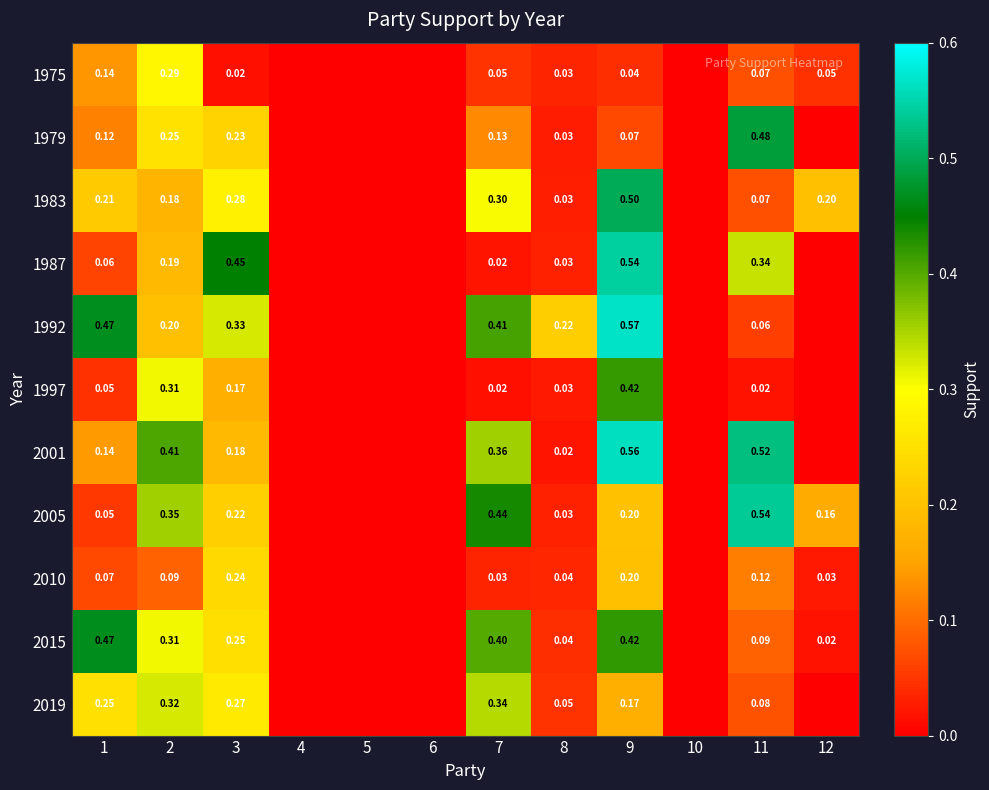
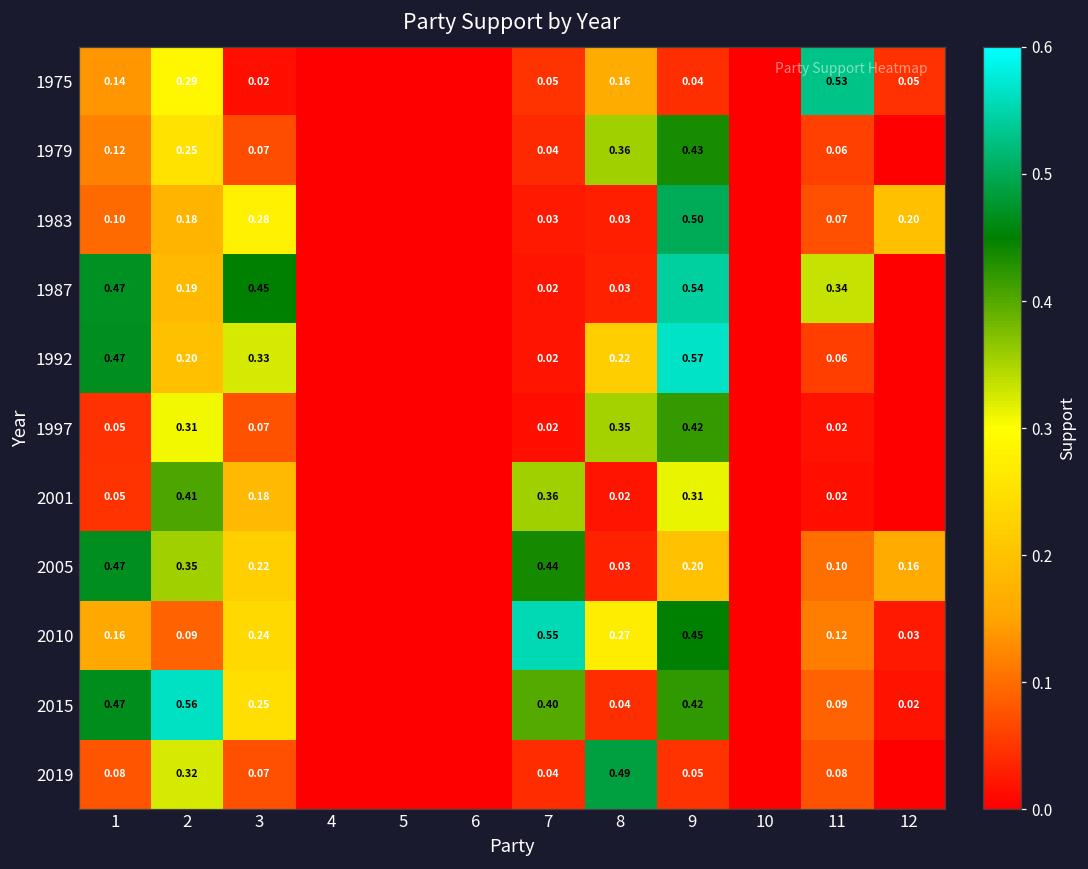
  {
    "1975": {
      "1": 0.14,
      "2": 0.29,
      "3": 0.02,
      "7": 0.05,
-     "8": 0.03,
+     "8": 0.16,
      "9": 0.04,
-     "11": 0.07,
+     "11": 0.53,
      "12": 0.05
    },
    "1979": {
      "1": 0.12,
      "2": 0.25,
-     "3": 0.23,
-     "7": 0.13,
-     "8": 0.03,
-     "9": 0.07,
-     "11": 0.48
+     "3": 0.07,
+     "7": 0.04,
+     "8": 0.36,
+     "9": 0.43,
+     "11": 0.06
    },
    "1983": {
-     "1": 0.21,
+     "1": 0.10,
      "2": 0.18,
      "3": 0.28,
-     "7": 0.30,
+     "7": 0.03,
      "8": 0.03,
      "9": 0.50,
      "11": 0.07,
      "12": 0.20
    },
    "1987": {
-     "1": 0.06,
+     "1": 0.47,
      "2": 0.19,
      "3": 0.45,
      "7": 0.02,
      "8": 0.03,
      "9": 0.54,
      "11": 0.34
    },
    "1992": {
      "1": 0.47,
      "2": 0.20,
      "3": 0.33,
-     "7": 0.41,
+     "7": 0.02,
      "8": 0.22,
      "9": 0.57,
      "11": 0.06
    },
    "1997": {
      "1": 0.05,
      "2": 0.31,
-     "3": 0.17,
+     "3": 0.07,
      "7": 0.02,
-     "8": 0.03,
+     "8": 0.35,
      "9": 0.42,
      "11": 0.02
    },
    "2001": {
-     "1": 0.14,
+     "1": 0.05,
      "2": 0.41,
      "3": 0.18,
      "7": 0.36,
      "8": 0.02,
-     "9": 0.56,
-     "11": 0.52
+     "9": 0.31,
+     "11": 0.02
    },
    "2005": {
-     "1": 0.05,
+     "1": 0.47,
      "2": 0.35,
      "3": 0.22,
      "7": 0.44,
      "8": 0.03,
      "9": 0.20,
-     "11": 0.54,
+     "11": 0.10,
      "12": 0.16
    },
    "2010": {
-     "1": 0.07,
+     "1": 0.16,
      "2": 0.09,
      "3": 0.24,
-     "7": 0.03,
-     "8": 0.04,
-     "9": 0.20,
+     "7": 0.55,
+     "8": 0.27,
+     "9": 0.45,
      "11": 0.12,
      "12": 0.03
    },
    "2015": {
      "1": 0.47,
-     "2": 0.31,
+     "2": 0.56,
      "3": 0.25,
      "7": 0.40,
      "8": 0.04,
      "9": 0.42,
      "11": 0.09,
      "12": 0.02
    },
    "2019": {
-     "1": 0.25,
+     "1": 0.08,
      "2": 0.32,
-     "3": 0.27,
-     "7": 0.34,
-     "8": 0.05,
-     "9": 0.17,
+     "3": 0.07,
+     "7": 0.04,
+     "8": 0.49,
+     "9": 0.05,
      "11": 0.08
    }
  }
